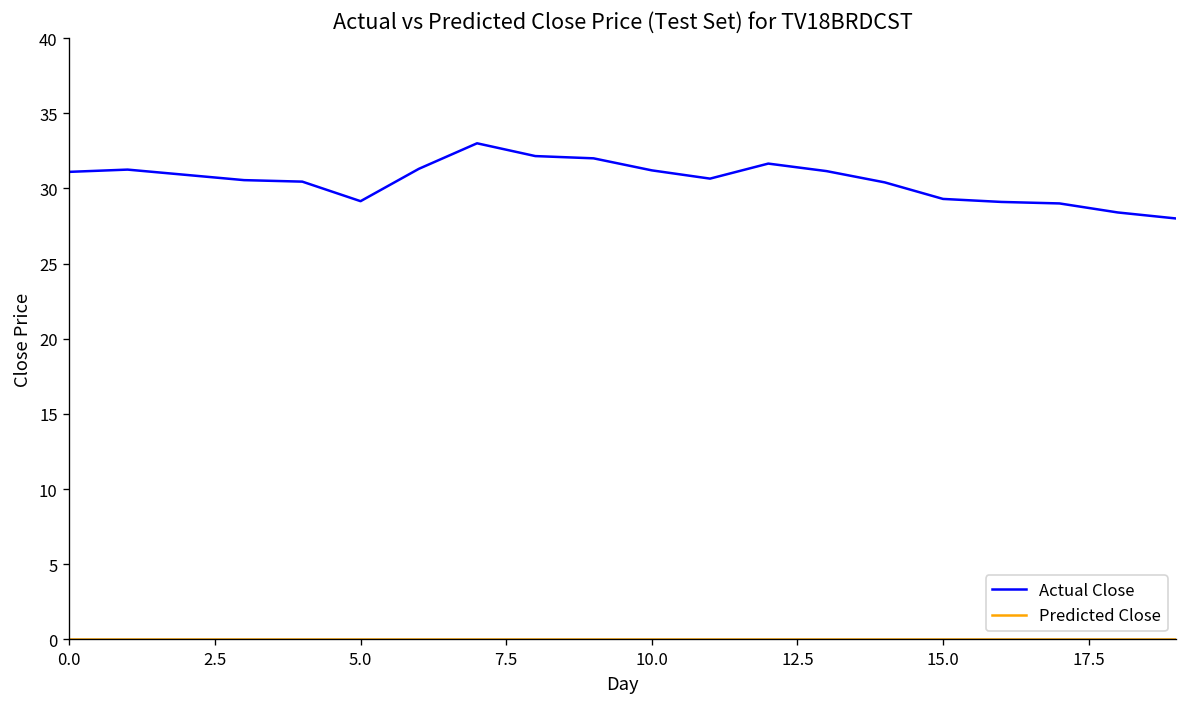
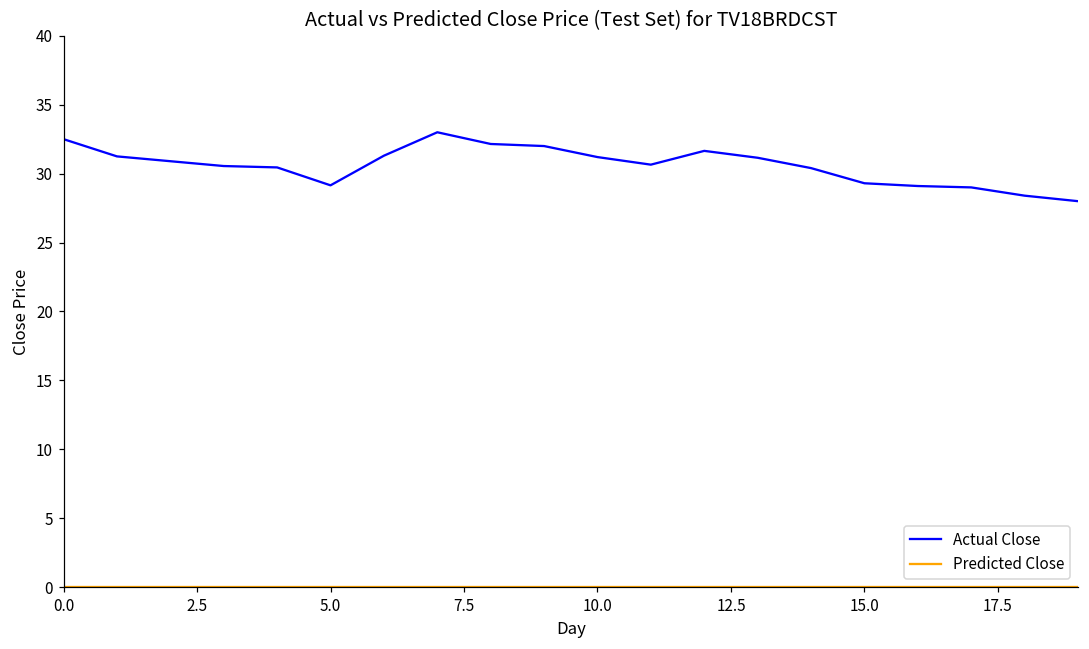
  {
    "Actual Close": {
-     "0.0": 31.1,
+     "0.0": 32.5,
      "5.0": 29.2,
      "10.0": 31.2,
      "15.0": 29.3
    },
    "Predicted Close": {
      "0.0": 0.0,
      "5.0": 0.0,
      "10.0": 0.0,
      "15.0": 0.0
    }
  }
